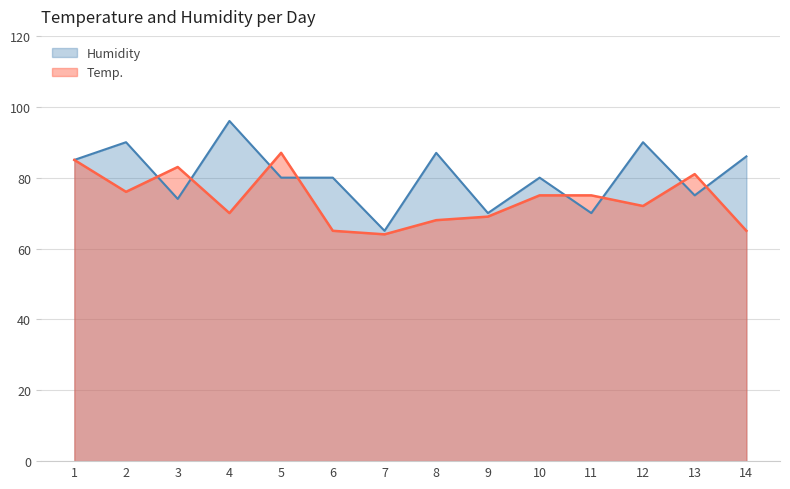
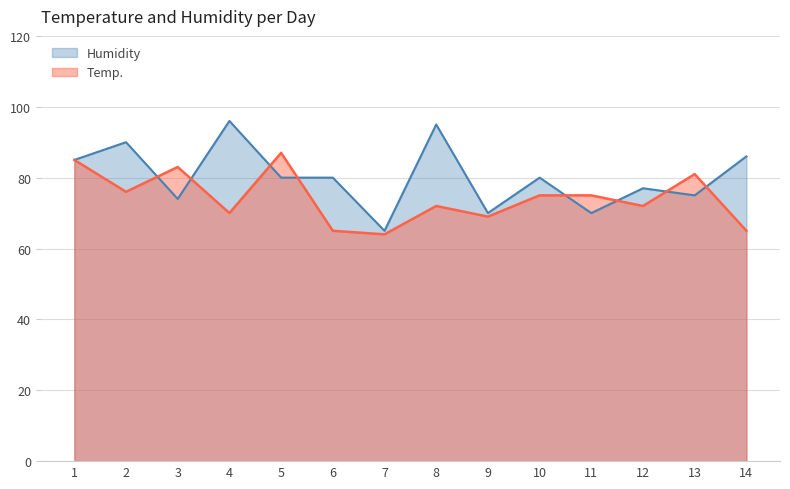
  {
    "Humidity": {
      "2": 90,
      "3": 74,
      "4": 96,
      "5": 80,
      "6": 80,
      "7": 65,
-     "8": 87,
+     "8": 95,
      "9": 70,
      "10": 80,
      "11": 70,
-     "12": 90,
+     "12": 77,
      "13": 75,
      "14": 86
    },
    "Temp.": {
      "2": 76,
      "3": 83,
      "4": 70,
      "5": 87,
      "6": 65,
      "7": 64,
-     "8": 68,
+     "8": 72,
      "9": 69,
      "10": 75,
      "11": 75,
      "12": 72,
      "13": 81,
      "14": 65
    }
  }
